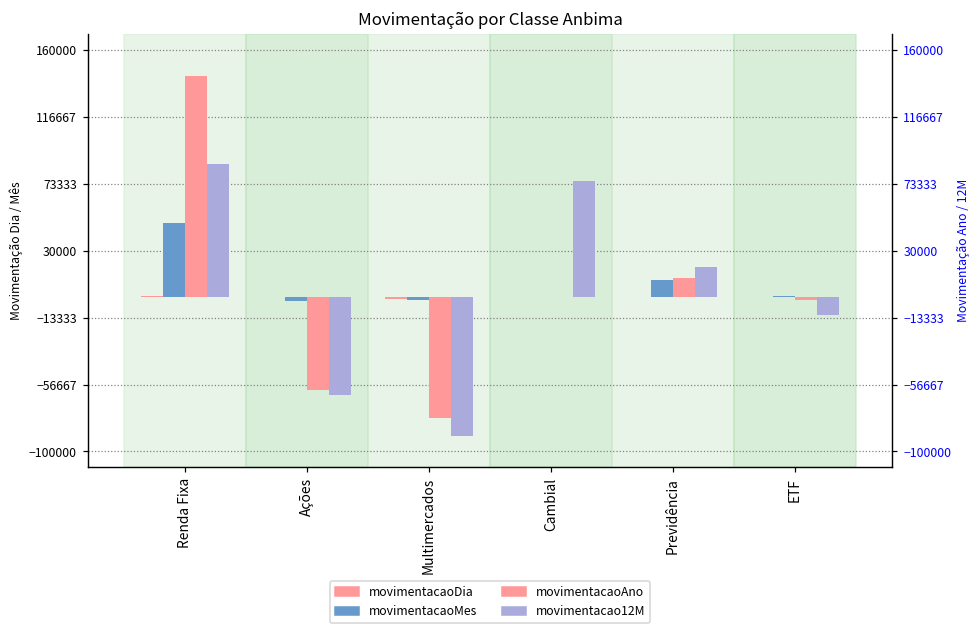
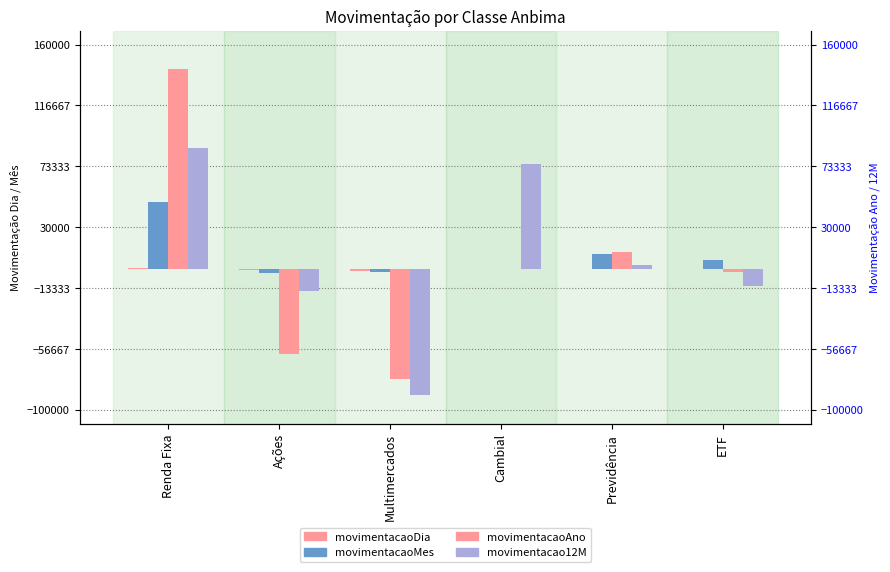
  {
    "movimentacaoMes": {
      "Renda Fixa": 48000,
      "Ações": -3000,
      "Multimercados": -2000,
      "Previdência": 11000,
-     "ETF": 1000
+     "ETF": 7000
    },
    "movimentacao12M": {
      "Renda Fixa": 86000,
-     "Ações": -63000,
+     "Ações": -16000,
      "Multimercados": -90000,
      "Cambial": 75000,
-     "Previdência": 19000,
+     "Previdência": 3000,
      "ETF": -12000
    }
  }
